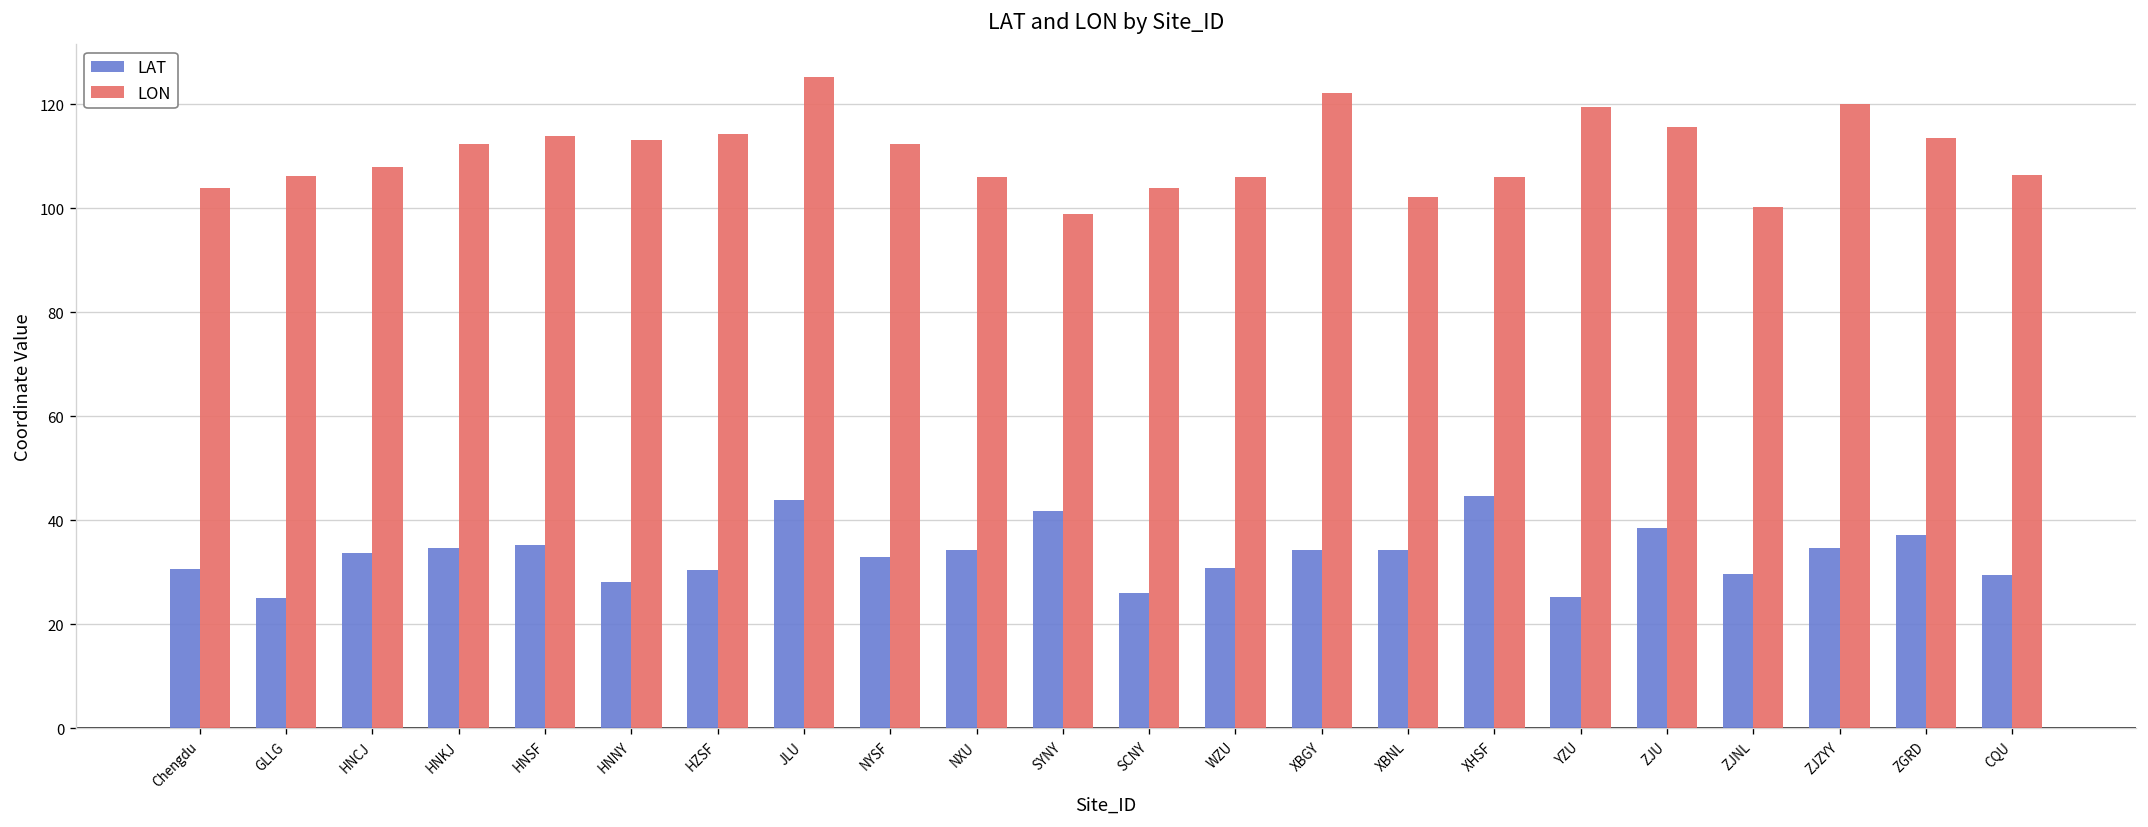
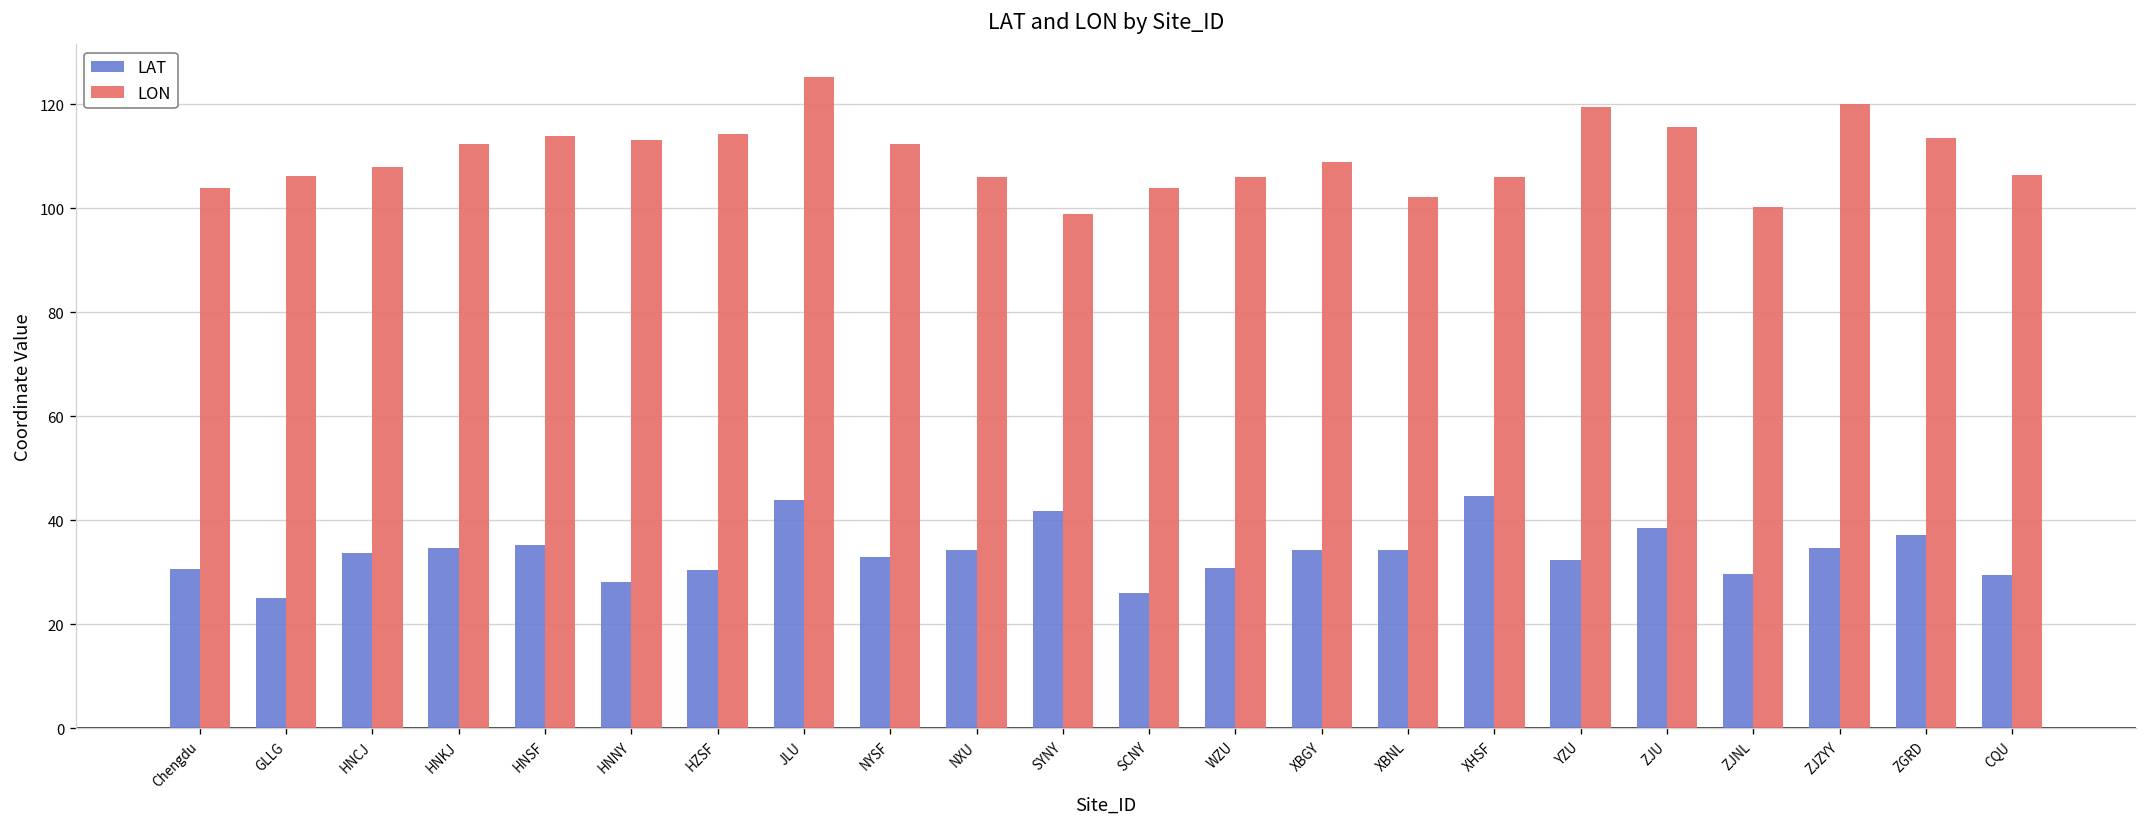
  {
    "LAT": {
      "Chengdu": 31,
      "GLLG": 25,
      "HNCJ": 34,
      "HNKJ": 35,
      "HNSF": 35,
      "HNNY": 28,
      "HZSF": 31,
      "JLU": 44,
      "NYSF": 33,
      "NXU": 34,
      "SYNY": 42,
      "SCNY": 26,
      "WZU": 31,
      "XBGY": 34,
      "XBNL": 34,
      "XHSF": 45,
-     "YZU": 25,
+     "YZU": 32,
      "ZJU": 39,
      "ZJNL": 30,
      "ZJZYY": 35,
      "ZGRD": 37,
      "CQU": 30
    },
    "LON": {
      "Chengdu": 104,
      "GLLG": 106,
      "HNCJ": 108,
      "HNKJ": 112,
      "HNSF": 114,
      "HNNY": 113,
      "HZSF": 114,
      "JLU": 125,
      "NYSF": 112,
      "NXU": 106,
      "SYNY": 99,
      "SCNY": 104,
      "WZU": 106,
-     "XBGY": 122,
+     "XBGY": 109,
      "XBNL": 102,
      "XHSF": 106,
      "YZU": 119,
      "ZJU": 116,
      "ZJNL": 100,
      "ZJZYY": 120,
      "ZGRD": 114,
      "CQU": 106
    }
  }
